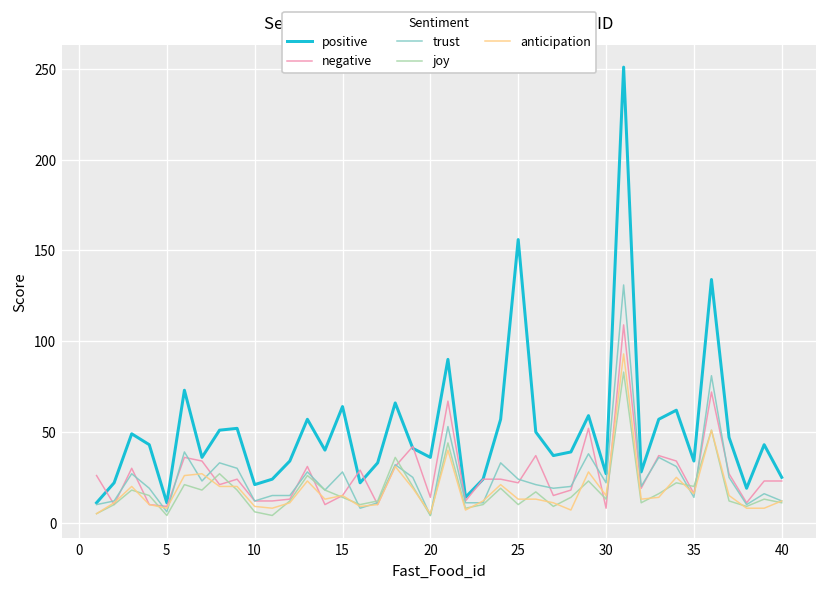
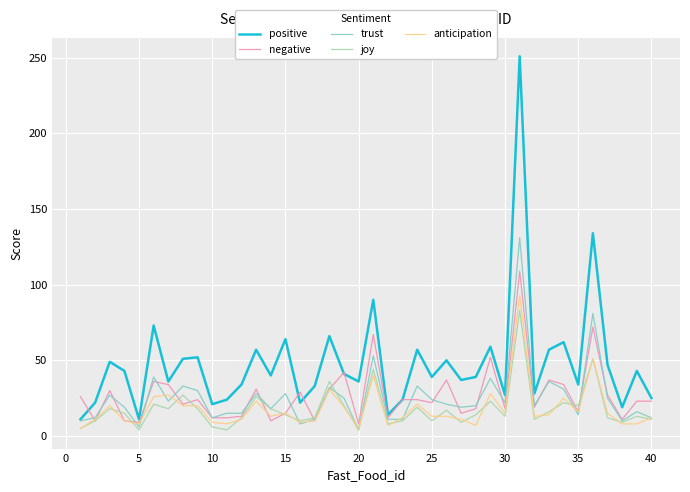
  {
    "positive": {
      "5": 11,
      "10": 21,
      "15": 64,
      "20": 36,
-     "25": 156,
+     "25": 39,
      "30": 27,
      "35": 34,
      "40": 25
    },
    "negative": {
-     "20": 14,
+     "20": 8,
      "25": 22,
-     "30": 8,
+     "30": 18,
      "40": 23
    },
    "anticipation": {
      "10": 9,
      "25": 13,
      "30": 15
    }
  }
